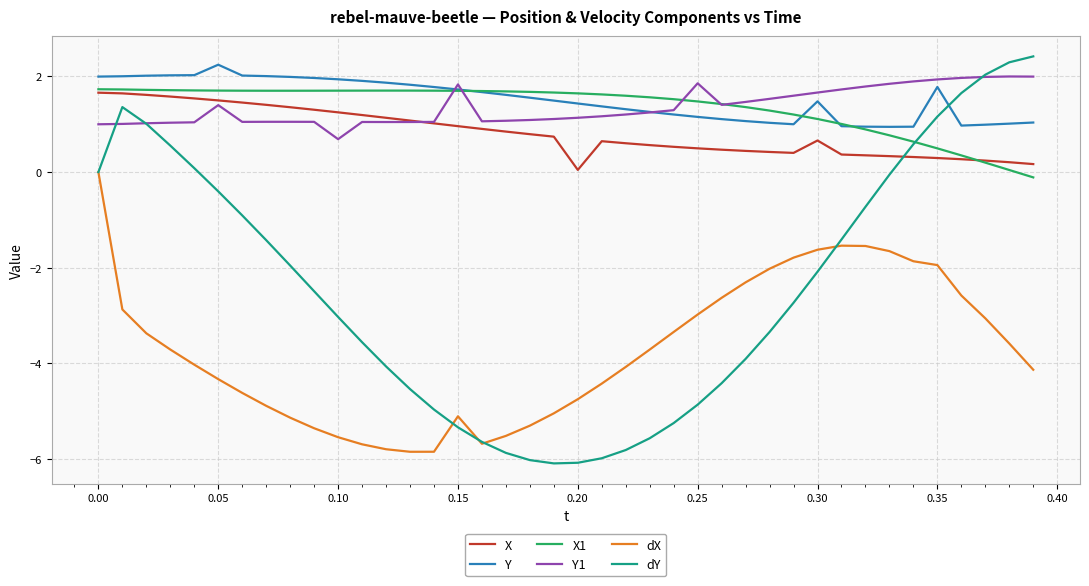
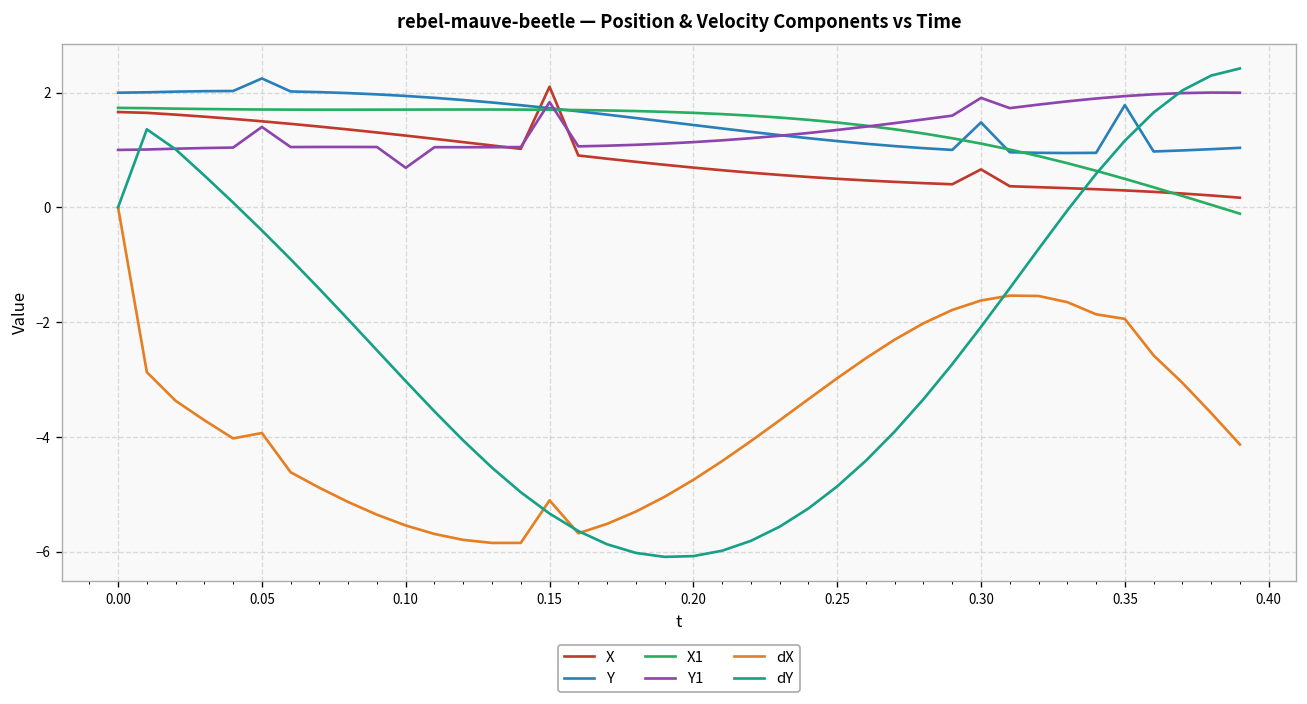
  {
    "X": {
      "0.00": 1.7,
      "0.05": 1.5,
      "0.10": 1.2,
-     "0.15": 1.0,
-     "0.20": 0.0,
+     "0.15": 2.1,
+     "0.20": 0.7,
      "0.25": 0.5,
      "0.30": 0.7,
      "0.35": 0.3
    },
    "Y": {
      "0.00": 2.0,
      "0.05": 2.2,
      "0.10": 1.9,
      "0.20": 1.4,
      "0.25": 1.2,
      "0.30": 1.5,
      "0.35": 1.8
    },
    "Y1": {
      "0.00": 1.0,
      "0.05": 1.4,
      "0.10": 0.7,
      "0.15": 1.8,
      "0.20": 1.1,
-     "0.25": 1.9,
-     "0.30": 1.7,
+     "0.25": 1.3,
+     "0.30": 1.9,
      "0.35": 1.9
    },
    "dX": {
-     "0.05": -4.3,
+     "0.05": -3.9,
      "0.10": -5.5,
      "0.15": -5.1,
      "0.20": -4.7,
      "0.25": -3.0,
      "0.30": -1.6,
      "0.35": -1.9
    }
  }
